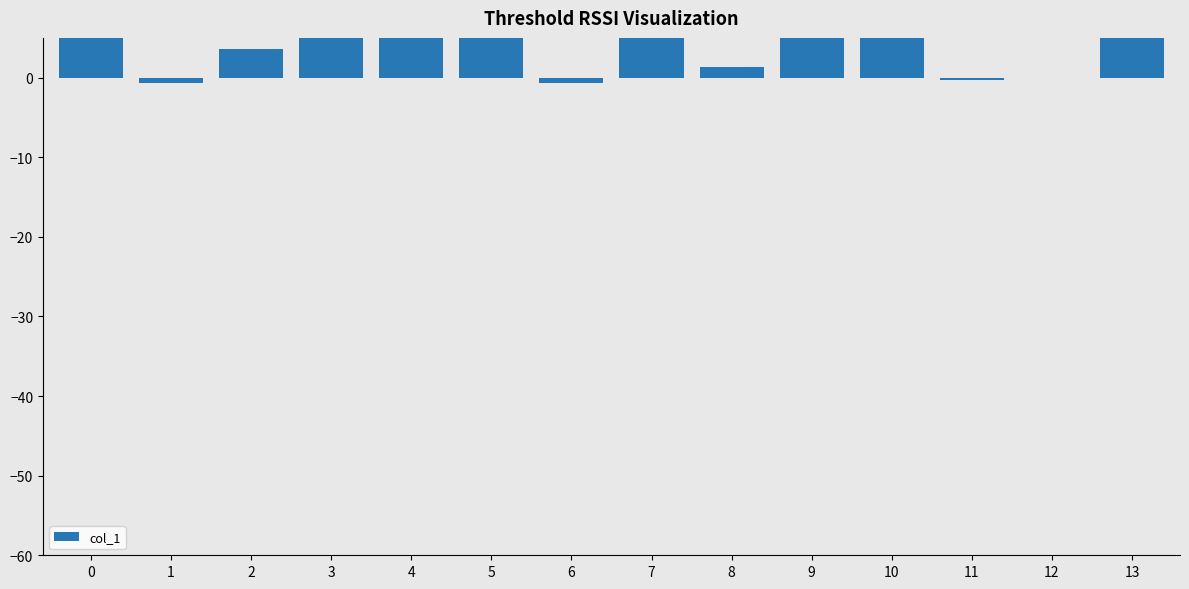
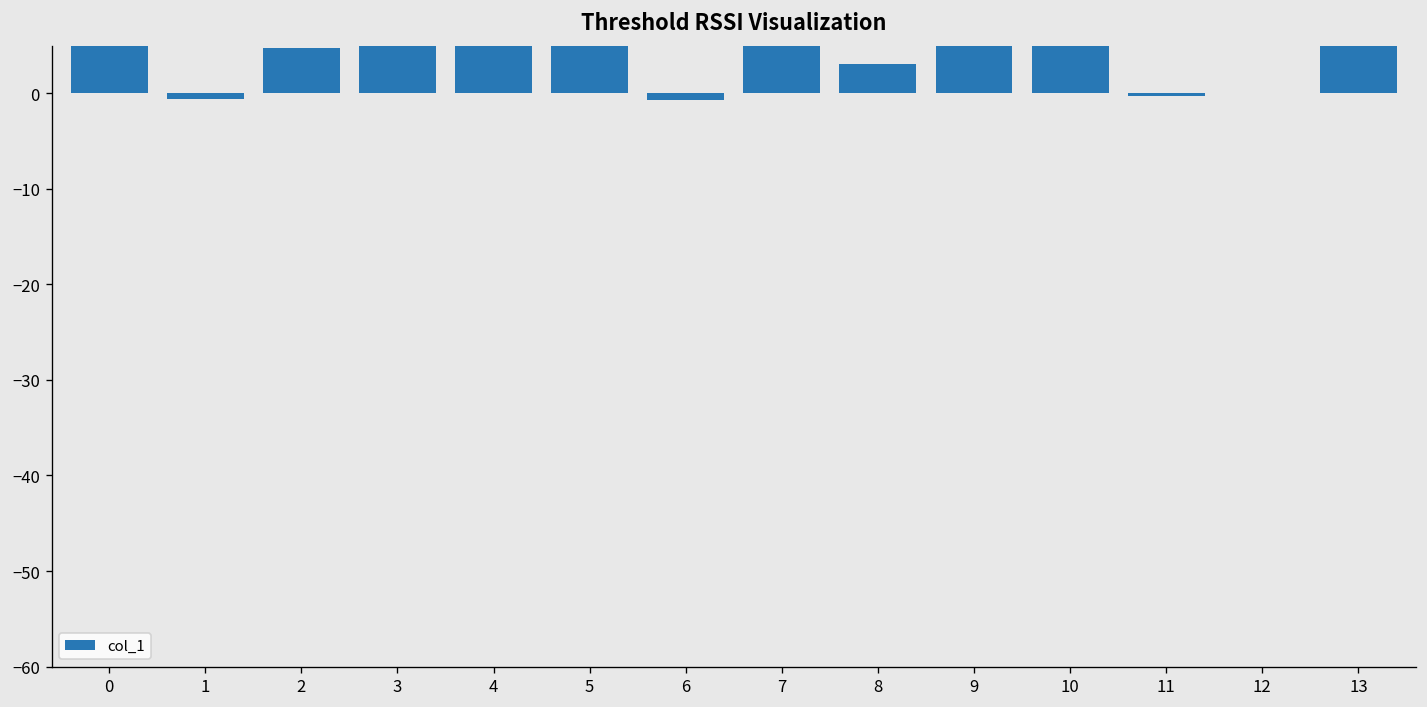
  {
    "1": -1,
-   "2": 4,
+   "2": 5,
    "6": -1,
-   "8": 1,
+   "8": 3,
    "11": 0
  }
